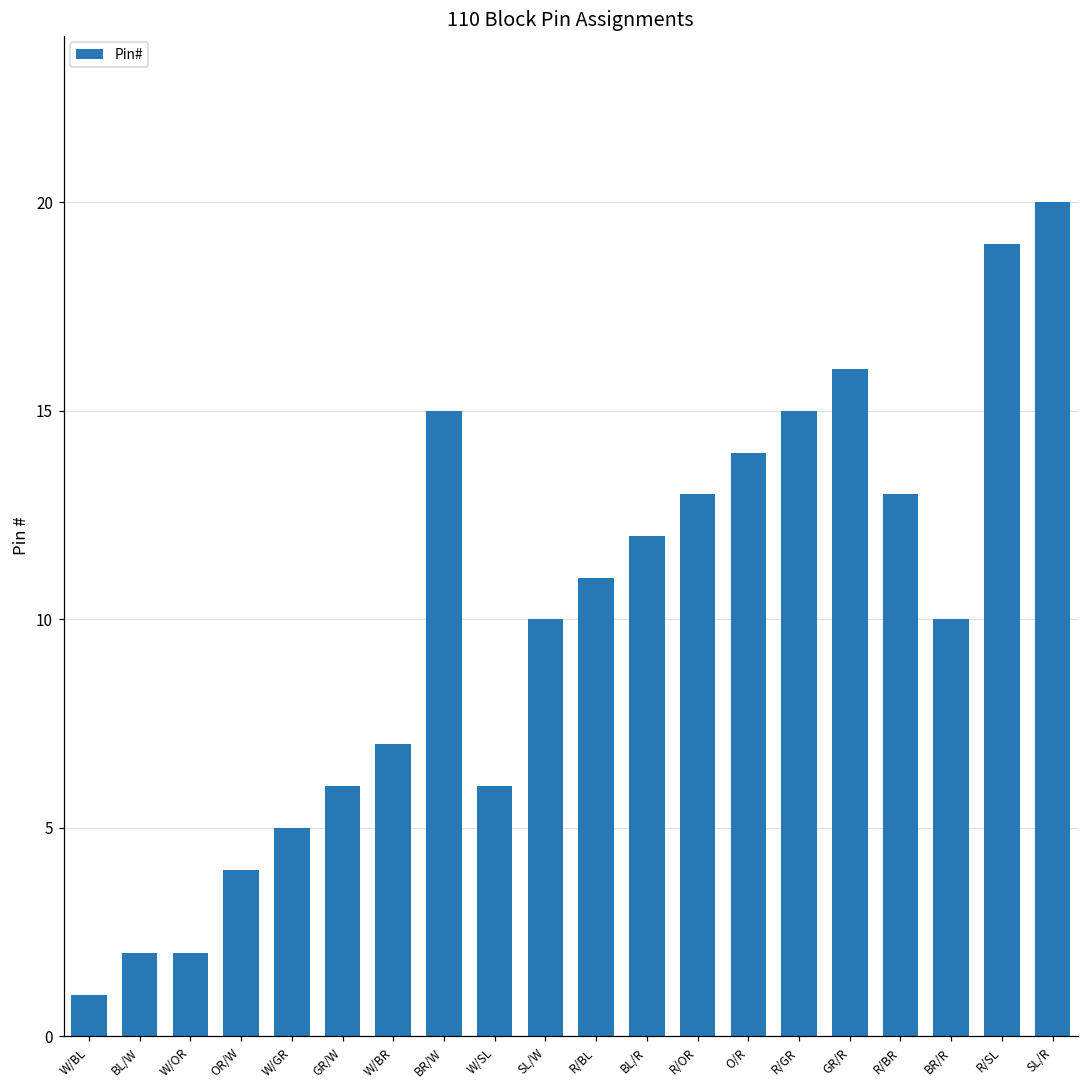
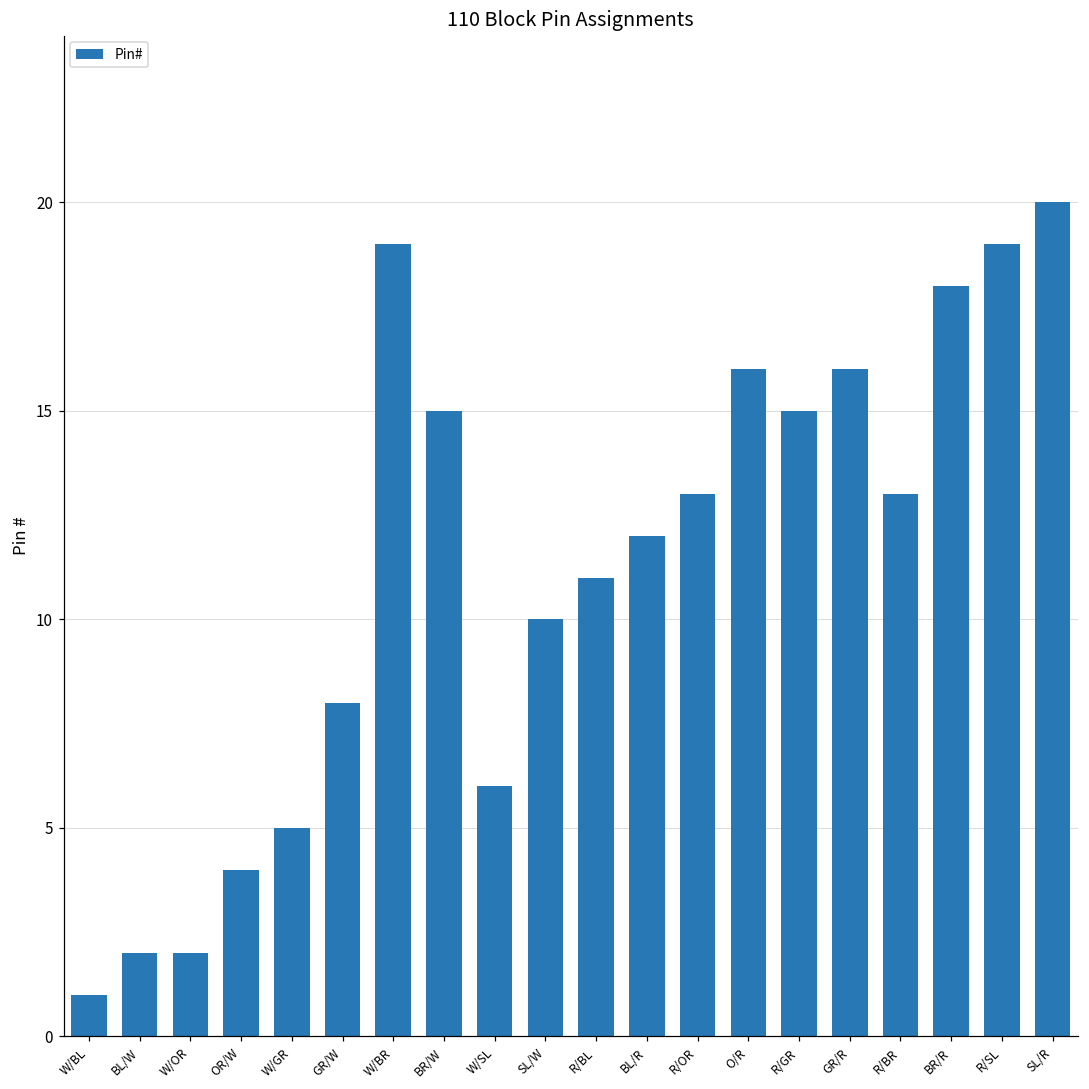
  {
    "W/BL": 1,
    "BL/W": 2,
    "W/OR": 2,
    "OR/W": 4,
    "W/GR": 5,
-   "GR/W": 6,
-   "W/BR": 7,
+   "GR/W": 8,
+   "W/BR": 19,
    "BR/W": 15,
    "W/SL": 6,
    "SL/W": 10,
    "R/BL": 11,
    "BL/R": 12,
    "R/OR": 13,
-   "O/R": 14,
+   "O/R": 16,
    "R/GR": 15,
    "GR/R": 16,
    "R/BR": 13,
-   "BR/R": 10,
+   "BR/R": 18,
    "R/SL": 19,
    "SL/R": 20
  }
